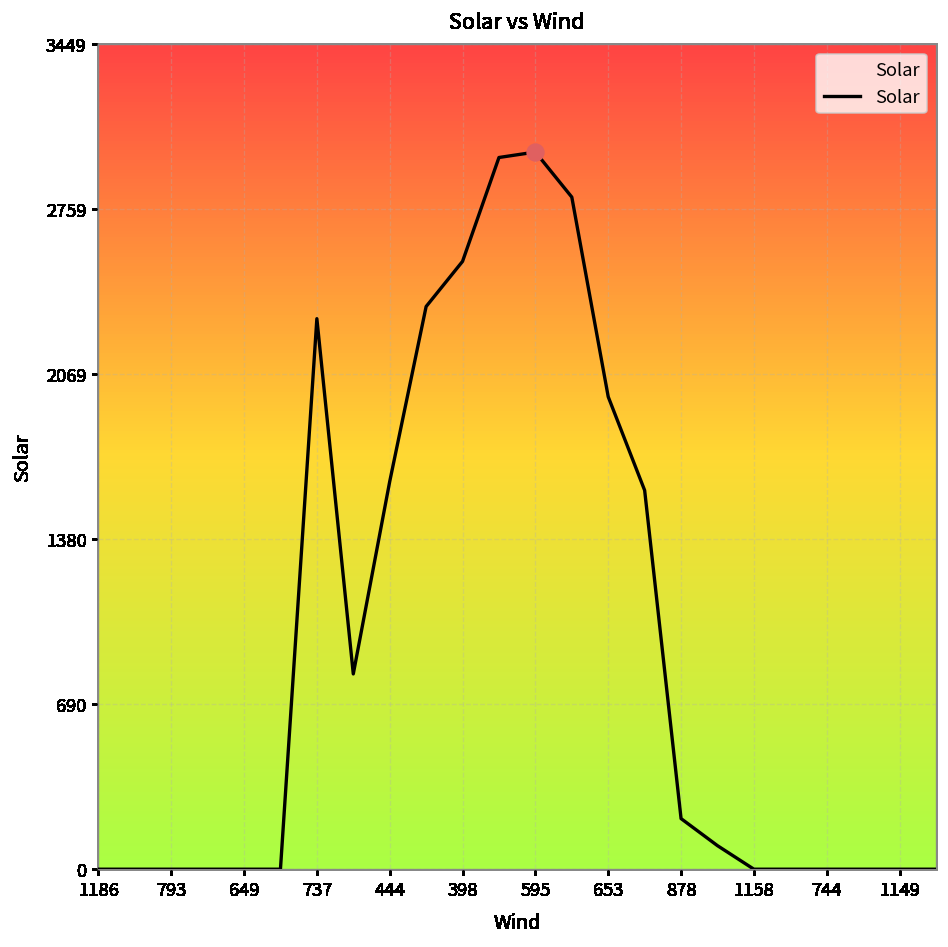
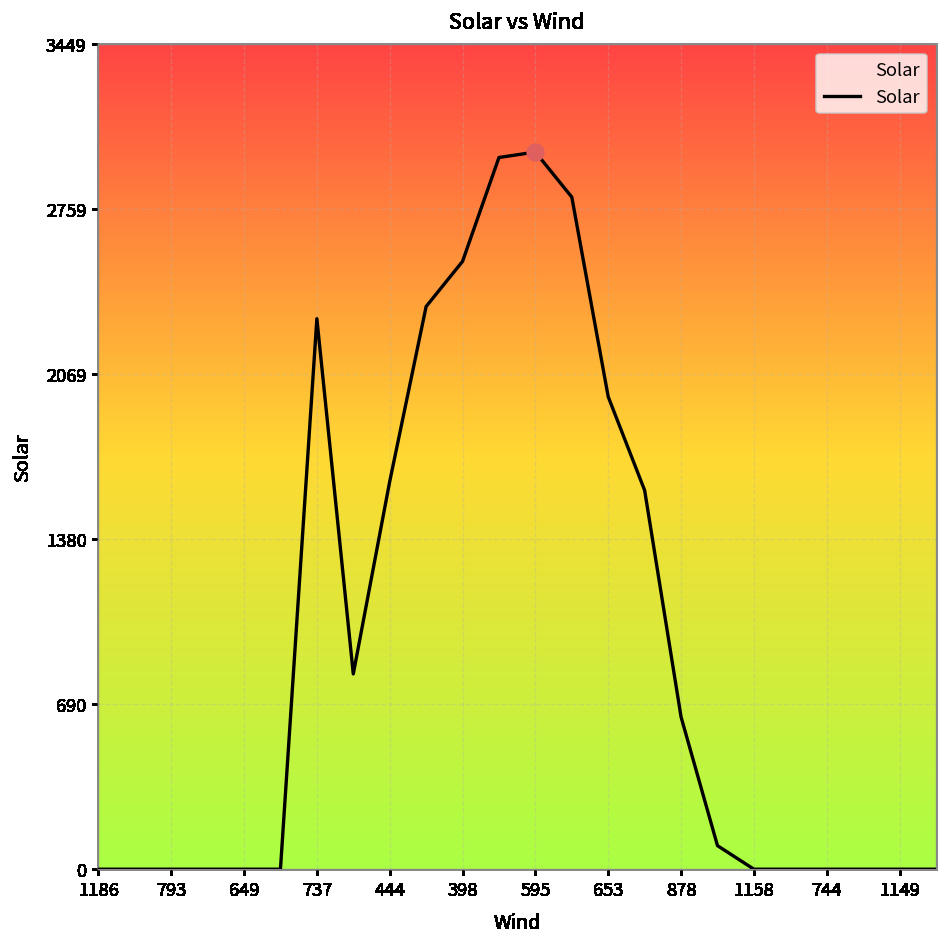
  {
    "Solar": {
      "1186": 0,
      "793": 0,
      "649": 0,
      "737": 2300,
      "444": 1620,
      "398": 2540,
      "653": 1980,
-     "878": 210,
+     "878": 640,
      "1158": 0,
      "744": 0,
      "1149": 0
    }
  }
